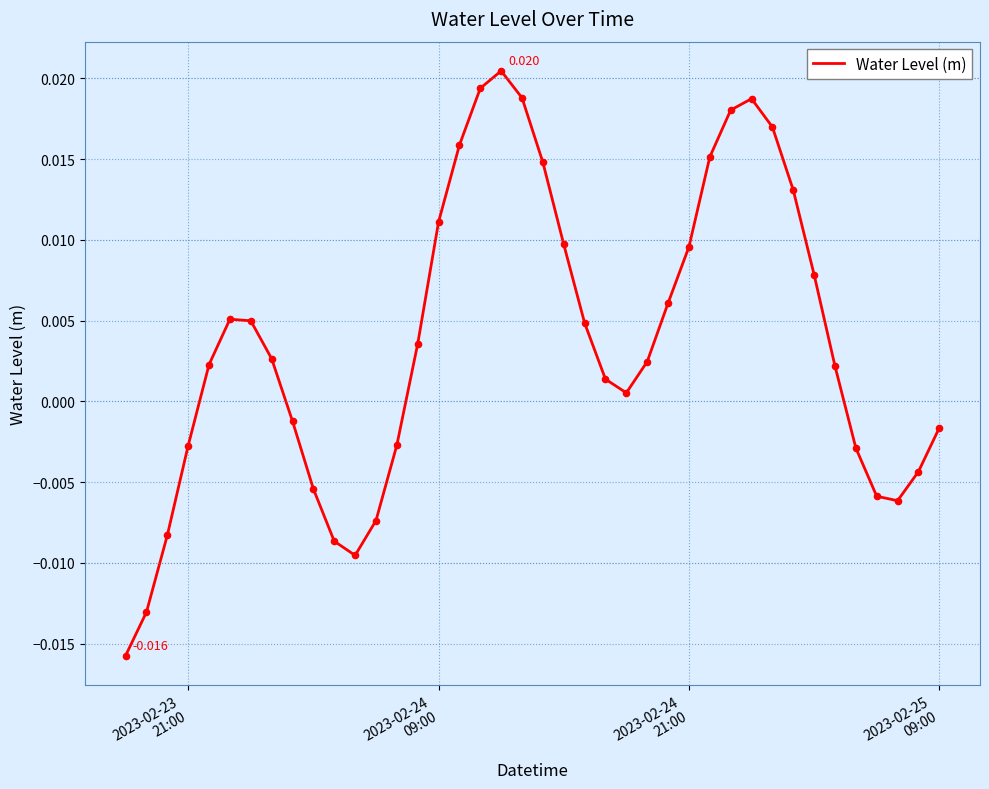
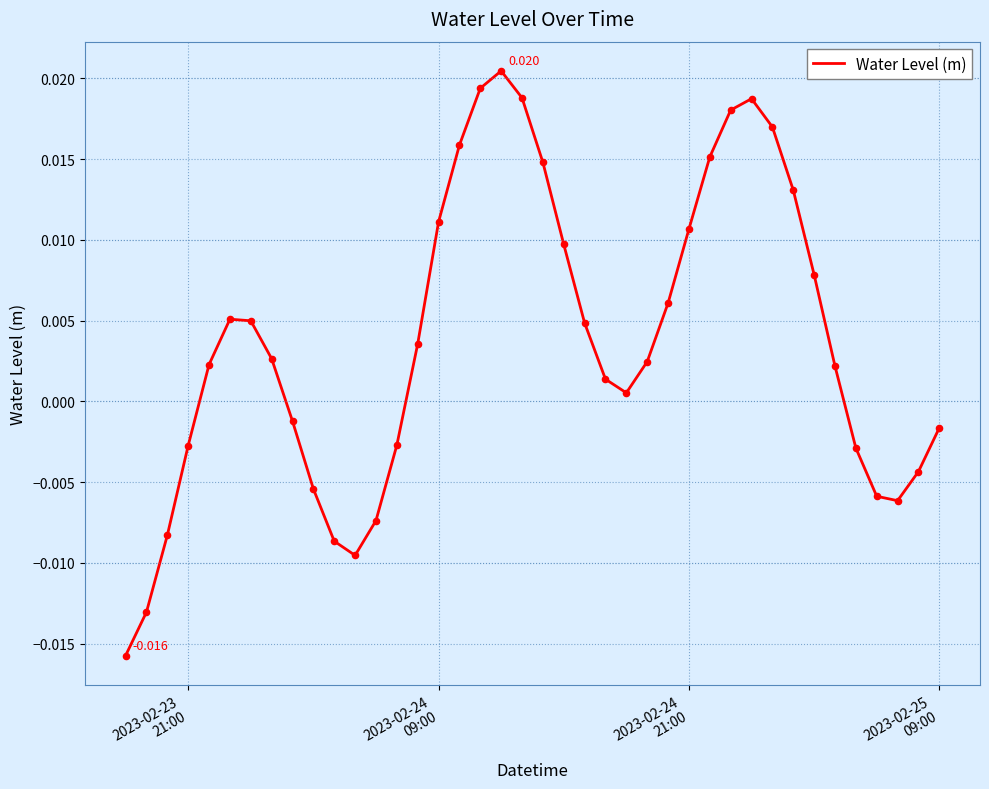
  {
    "2023-02-23 21:00": -0.0027,
    "2023-02-24 09:00": 0.0111,
-   "2023-02-24 21:00": 0.0096,
+   "2023-02-24 21:00": 0.0107,
    "2023-02-25 09:00": -0.0016
  }
